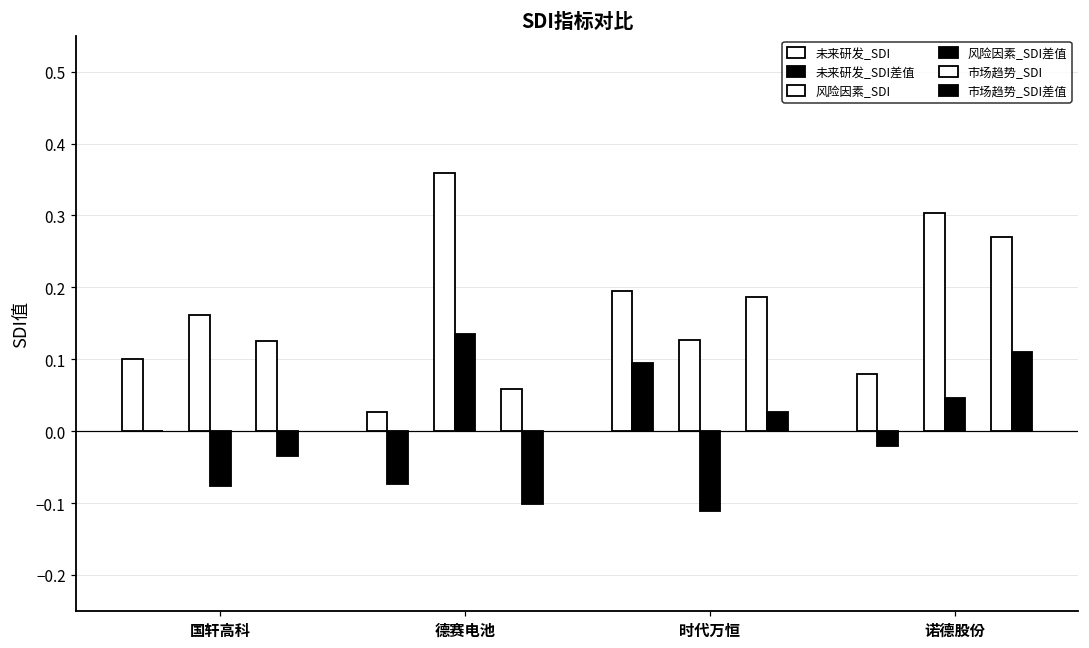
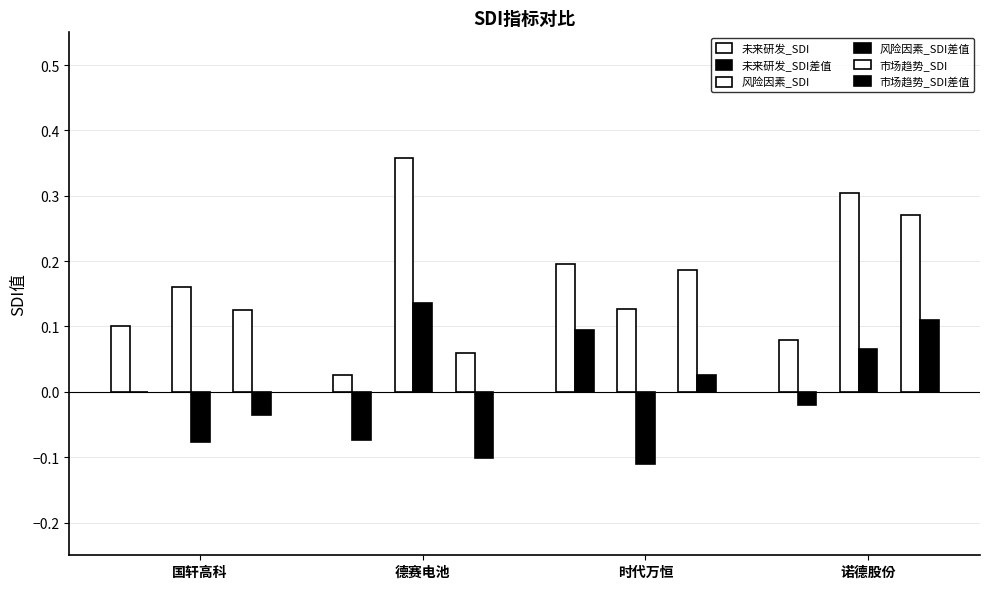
  {
    "国轩高科": -0.08,
    "德赛电池": 0.14,
    "时代万恒": -0.11,
-   "诺德股份": 0.05
+   "诺德股份": 0.07
  }
